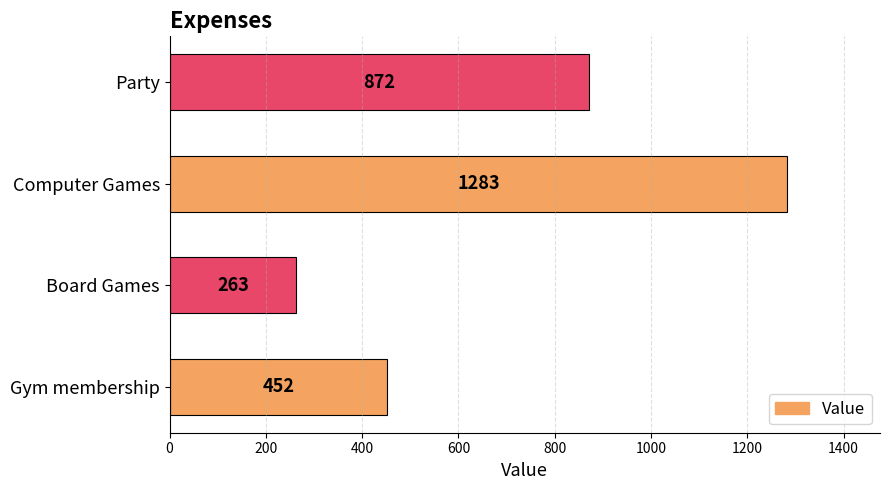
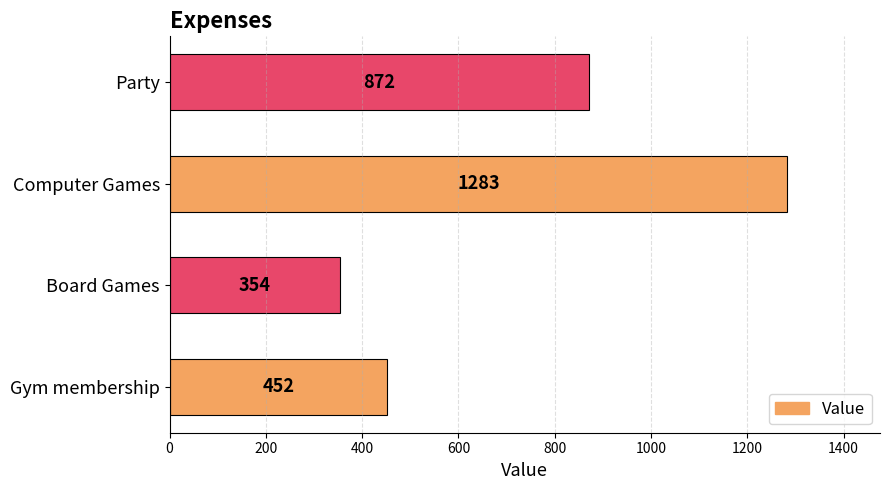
  {
    "Party": 872,
    "Computer Games": 1283,
-   "Board Games": 263,
+   "Board Games": 354,
    "Gym membership": 452
  }
